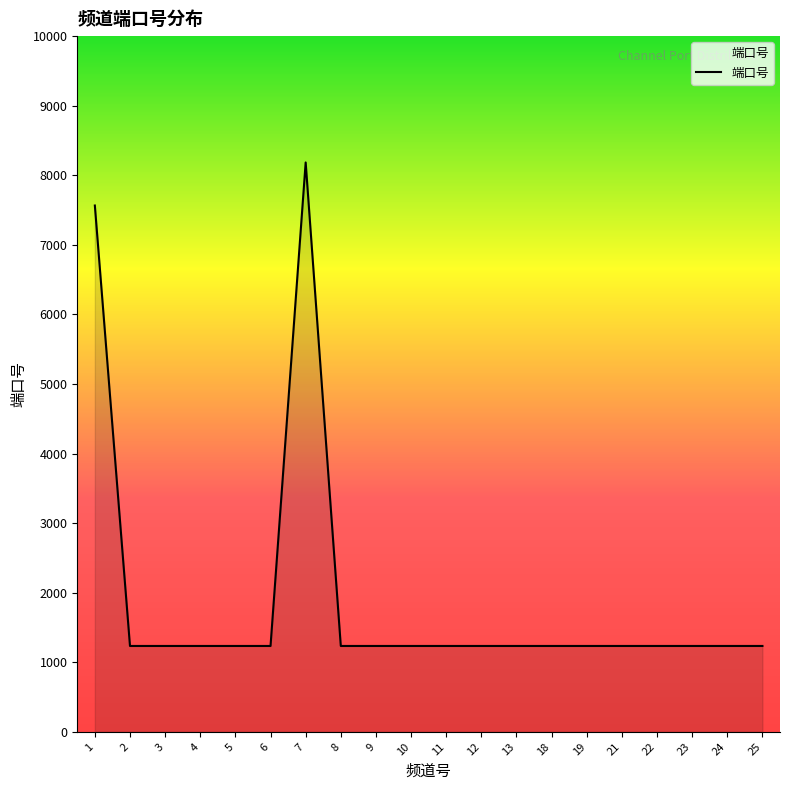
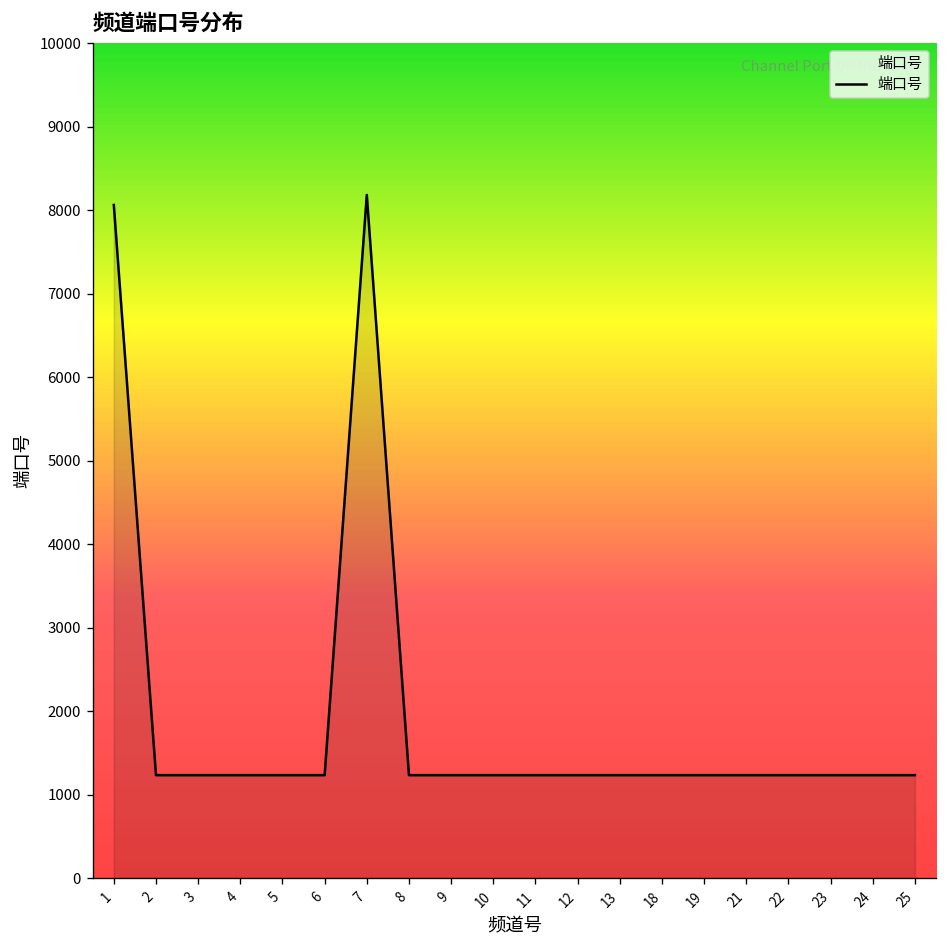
  {
-   "1": 7600,
+   "1": 8100,
    "2": 1200,
    "3": 1200,
    "4": 1200,
    "5": 1200,
    "6": 1200,
    "7": 8200,
    "8": 1200,
    "9": 1200,
    "10": 1200,
    "11": 1200,
    "12": 1200,
    "13": 1200,
    "18": 1200,
    "19": 1200,
    "21": 1200,
    "22": 1200,
    "23": 1200,
    "24": 1200,
    "25": 1200
  }
